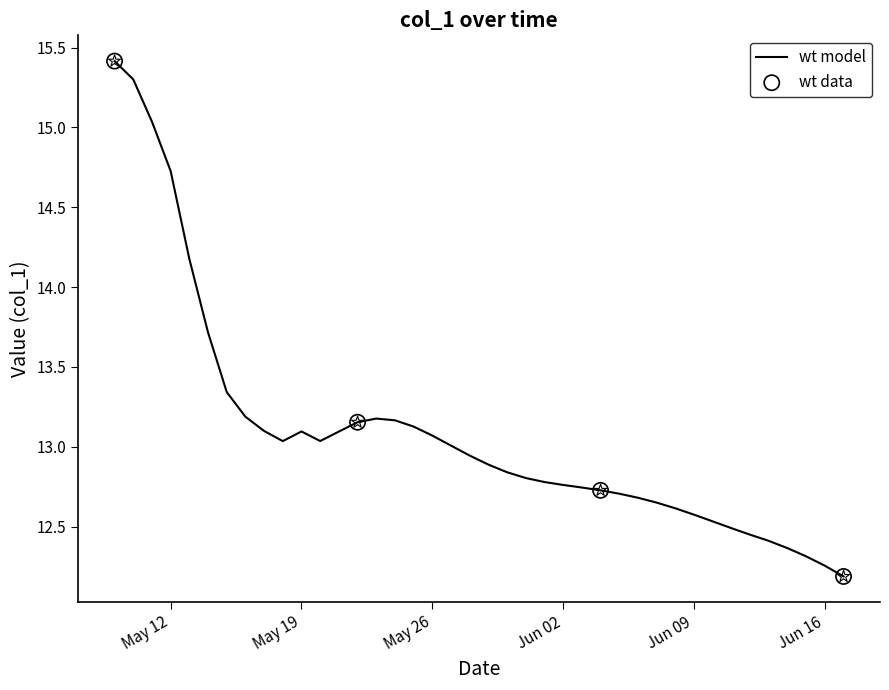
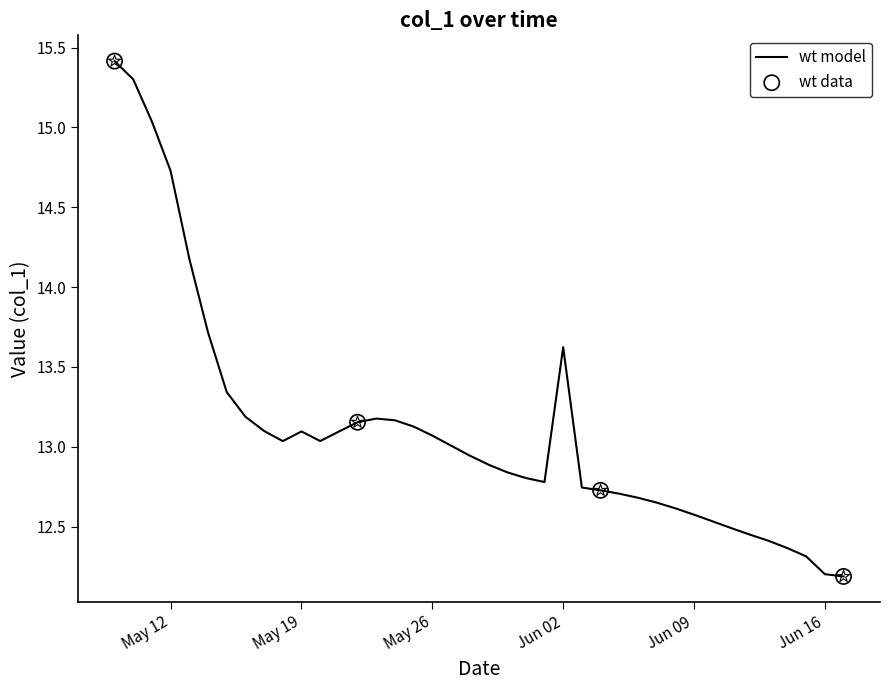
  {
    "wt model": {
      "May 12": 14.73,
      "May 19": 13.10,
      "May 26": 13.07,
-     "Jun 02": 12.76,
+     "Jun 02": 13.62,
      "Jun 09": 12.57,
-     "Jun 16": 12.26
+     "Jun 16": 12.20
    }
  }
